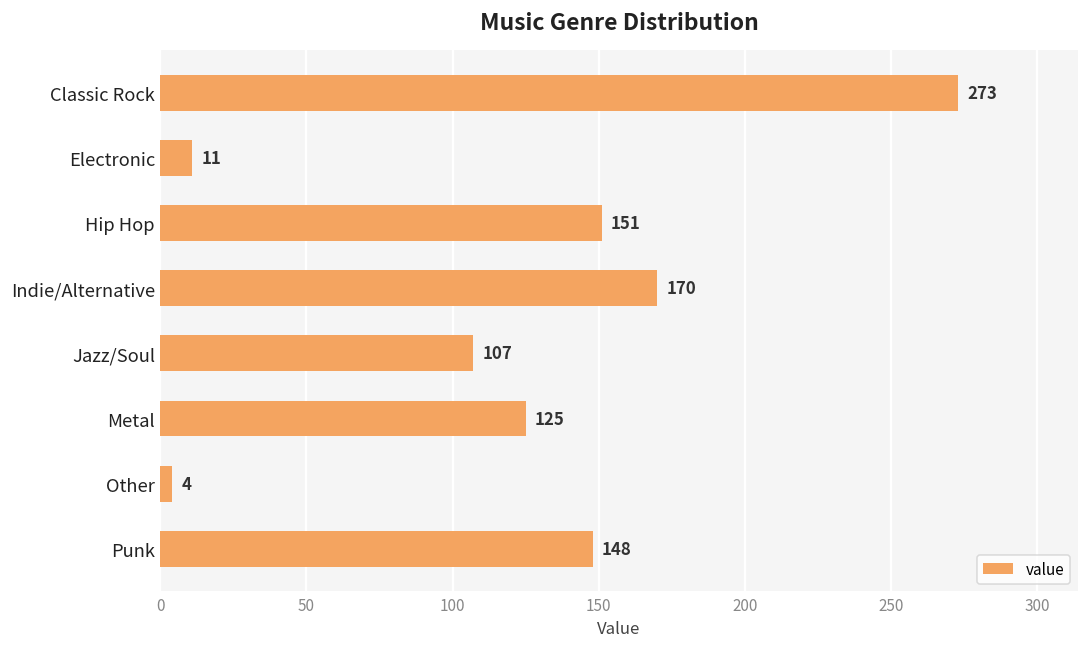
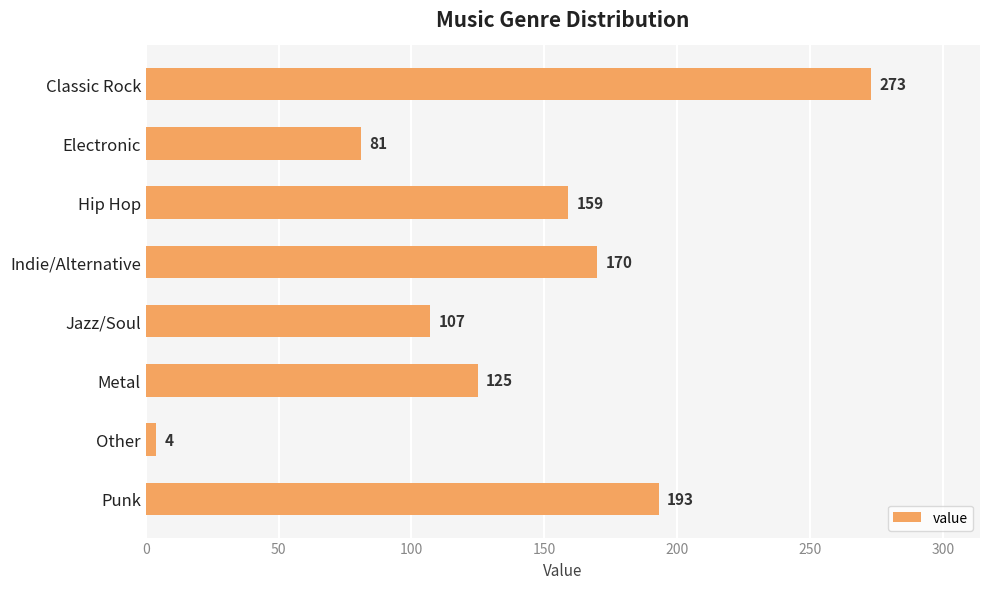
  {
    "Classic Rock": 273,
-   "Electronic": 11,
-   "Hip Hop": 151,
+   "Electronic": 81,
+   "Hip Hop": 159,
    "Indie/Alternative": 170,
    "Jazz/Soul": 107,
    "Metal": 125,
    "Other": 4,
-   "Punk": 148
+   "Punk": 193
  }
